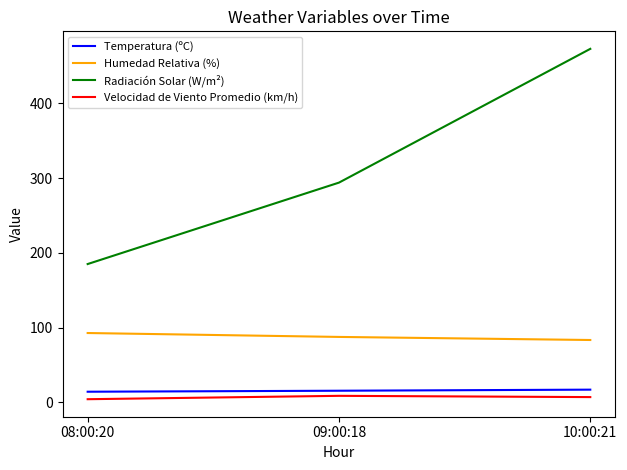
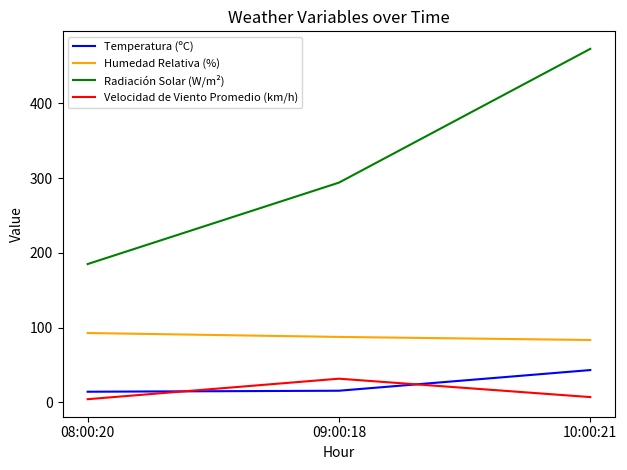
  {
    "Temperatura (ºC)": {
      "08:00:20": 10,
      "09:00:18": 20,
-     "10:00:21": 20
+     "10:00:21": 40
    },
    "Humedad Relativa (%)": {
      "08:00:20": 90,
      "09:00:18": 90,
      "10:00:21": 80
    },
    "Radiación Solar (W/m²)": {
      "08:00:20": 190,
      "09:00:18": 290,
      "10:00:21": 470
    },
    "Velocidad de Viento Promedio (km/h)": {
      "08:00:20": 0,
-     "09:00:18": 10,
+     "09:00:18": 30,
      "10:00:21": 10
    }
  }
